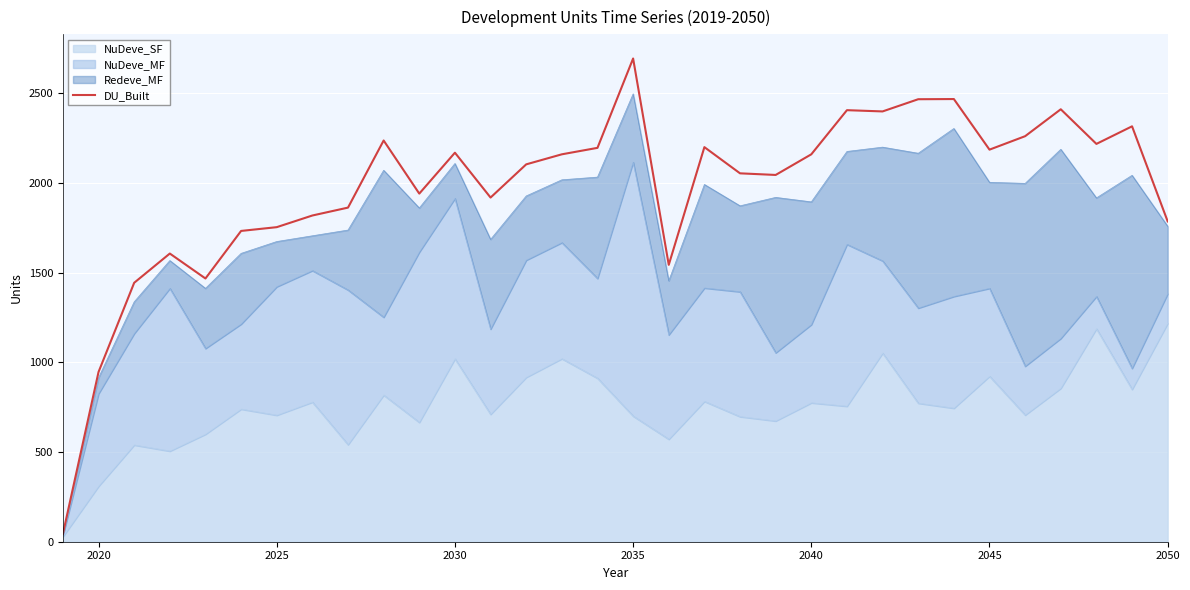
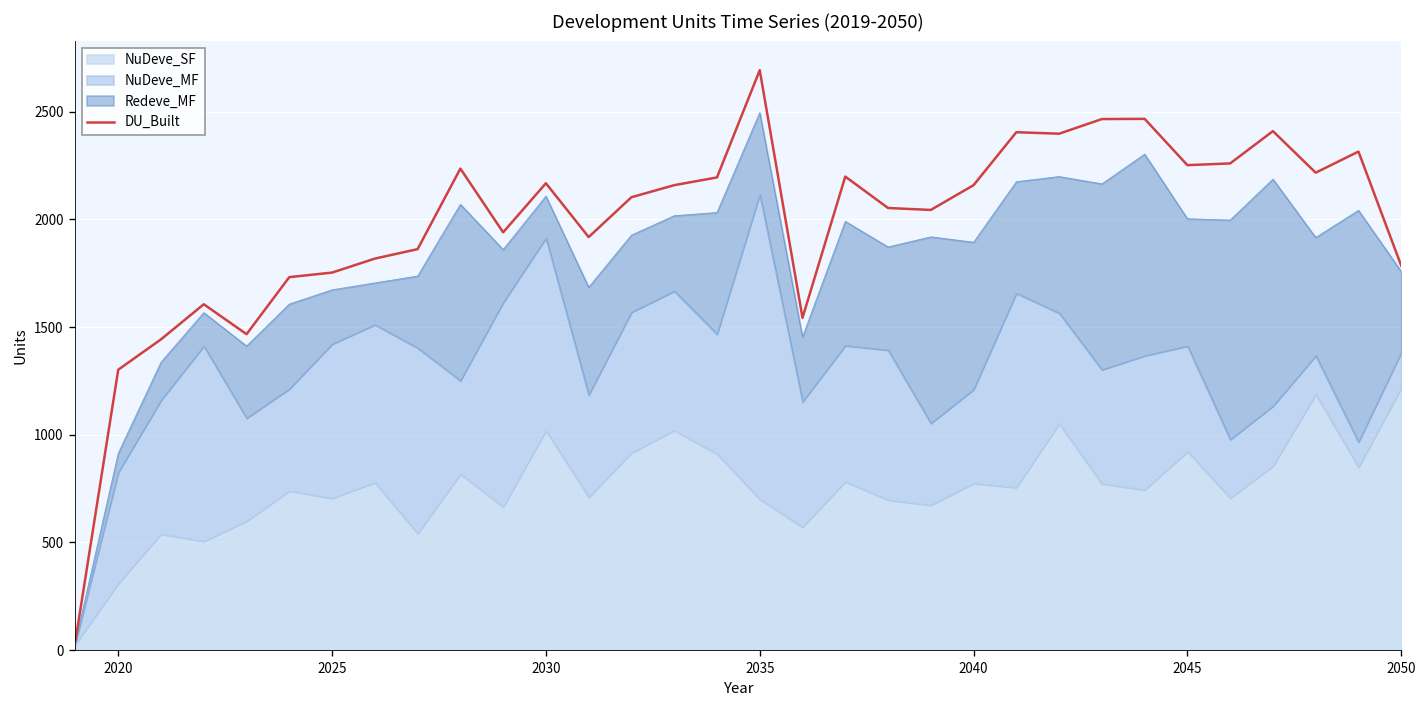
  {
    "DU_Built": {
-     "2020": 950,
+     "2020": 1300,
      "2025": 1750,
      "2030": 2170,
      "2035": 2690,
      "2040": 2160,
-     "2045": 2190,
+     "2045": 2250,
      "2050": 1790
    }
  }
